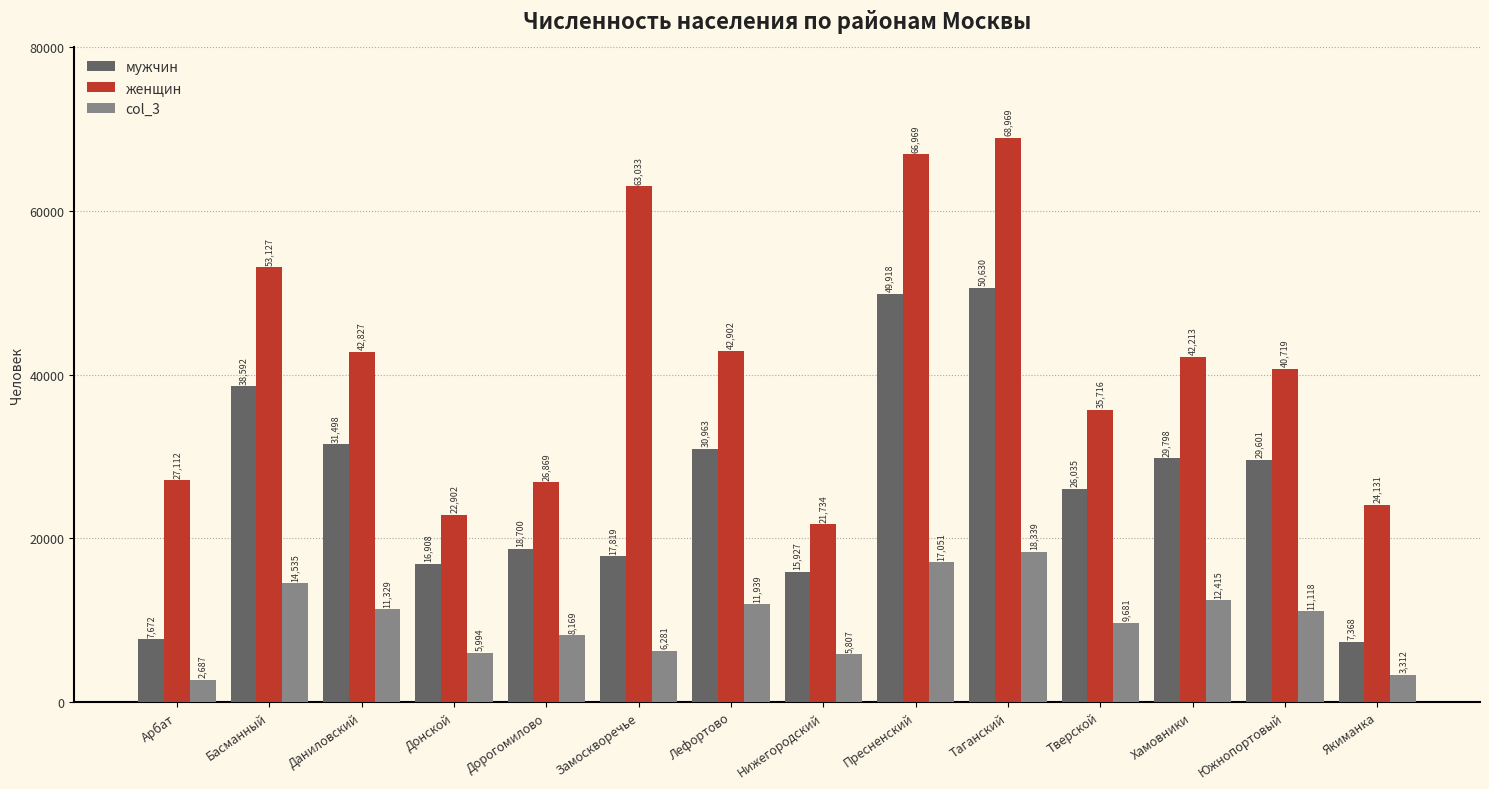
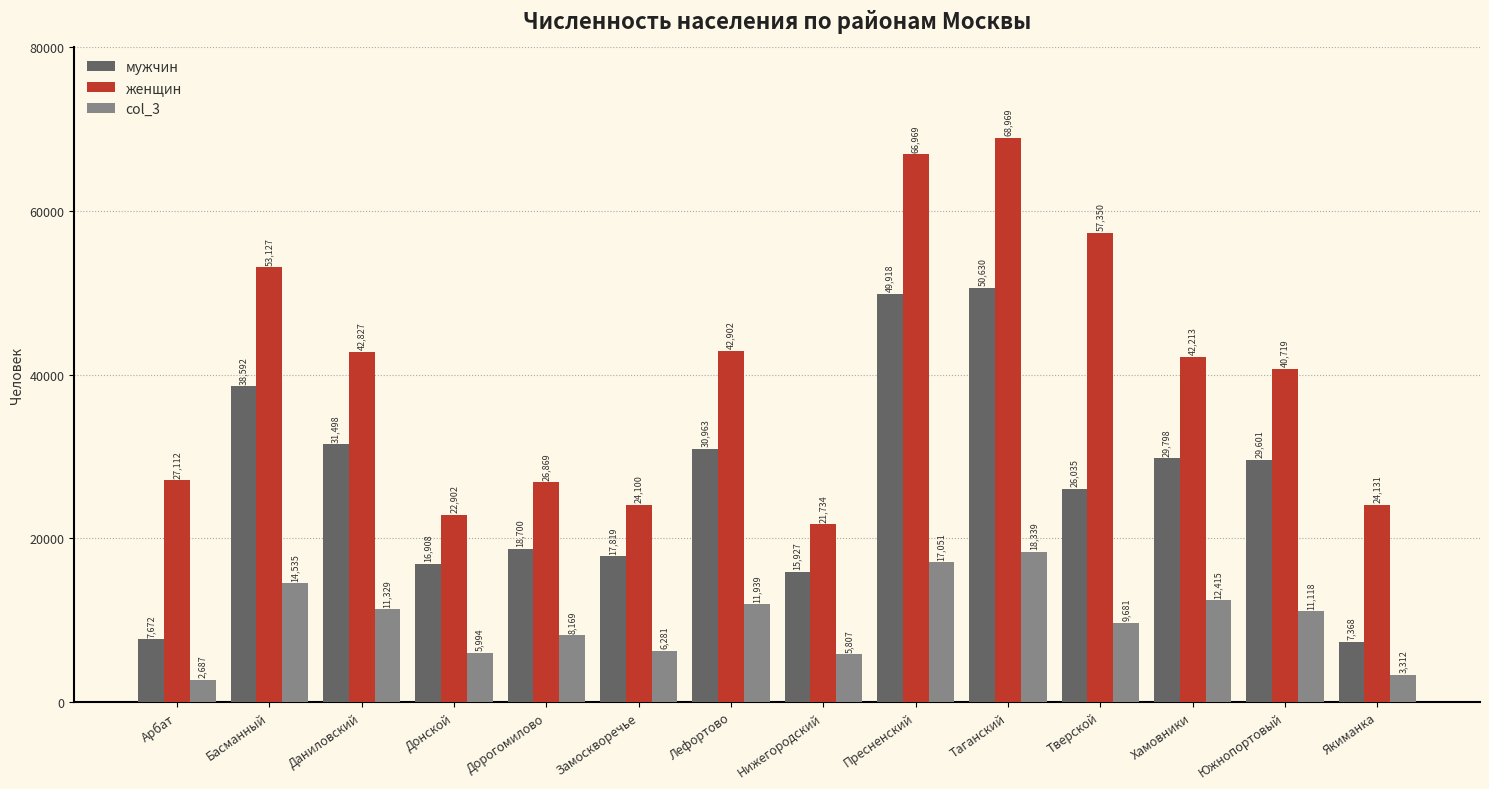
  {
    "женщин": {
      "Арбат": "27,112",
      "Басманный": "53,127",
      "Даниловский": "42,827",
      "Донской": "22,902",
      "Дорогомилово": "26,869",
-     "Замоскворечье": "63,033",
+     "Замоскворечье": "24,100",
      "Лефортово": "42,902",
      "Нижегородский": "21,734",
      "Пресненский": "66,969",
      "Таганский": "68,969",
-     "Тверской": "35,716",
+     "Тверской": "57,350",
      "Хамовники": "42,213",
      "Южнопортовый": "40,719",
      "Якиманка": "24,131"
    }
  }
